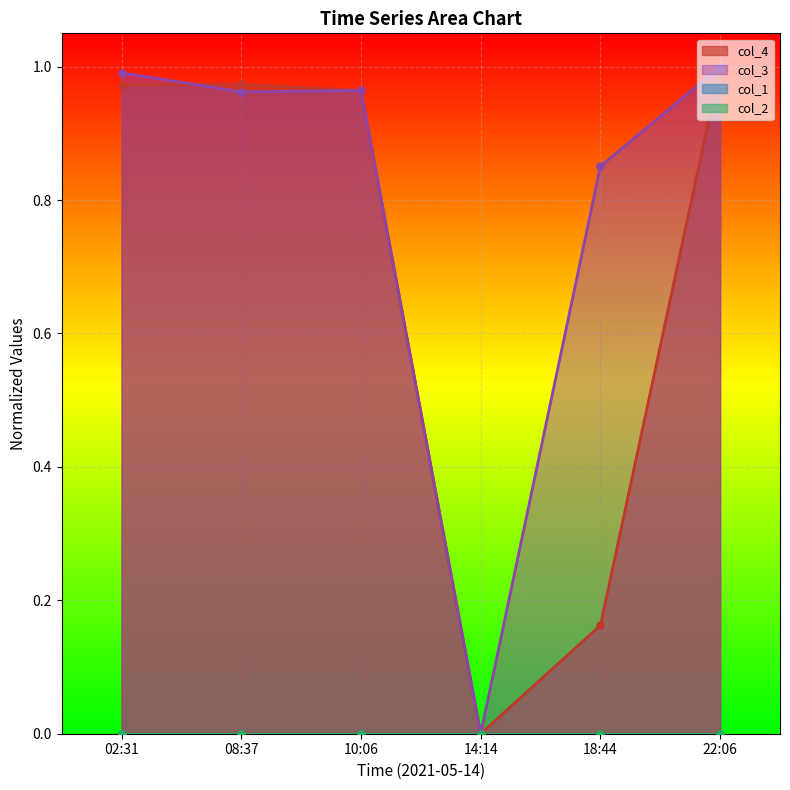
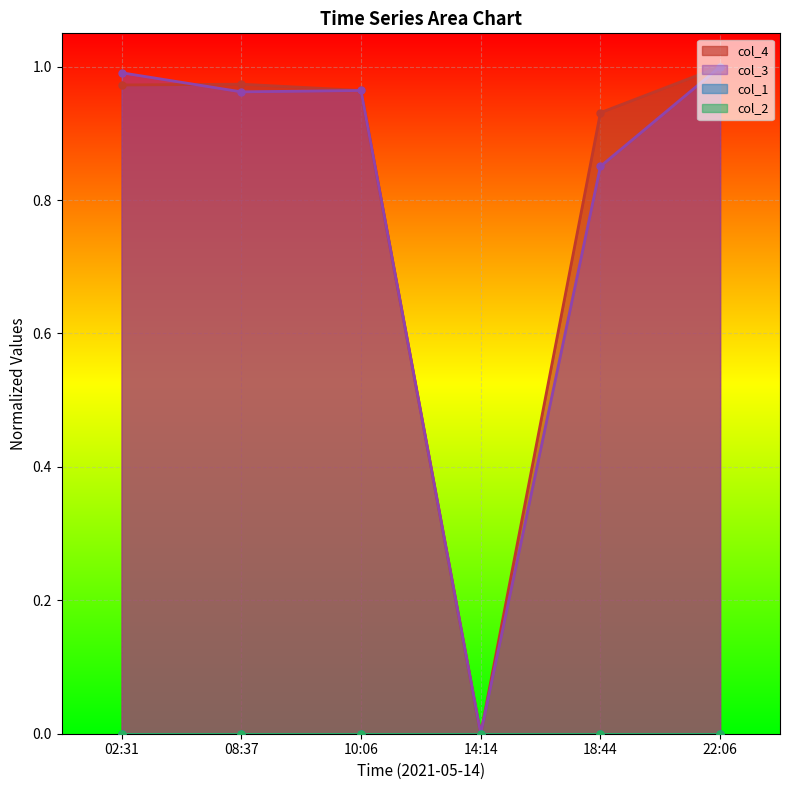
  {
    "col_4": {
      "02:31": 0.97,
      "08:37": 0.97,
-     "18:44": 0.16
+     "18:44": 0.93
    },
    "col_3": {
      "02:31": 0.99,
      "08:37": 0.96,
      "18:44": 0.85
    },
    "col_2": {
      "02:31": 0.00,
      "08:37": 0.00,
      "10:06": 0.00,
      "18:44": 0.00,
      "22:06": 0.00
    }
  }
